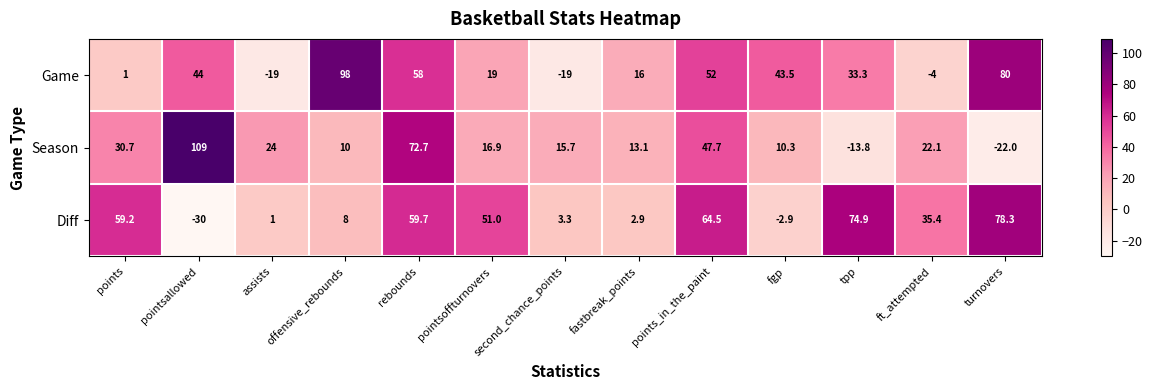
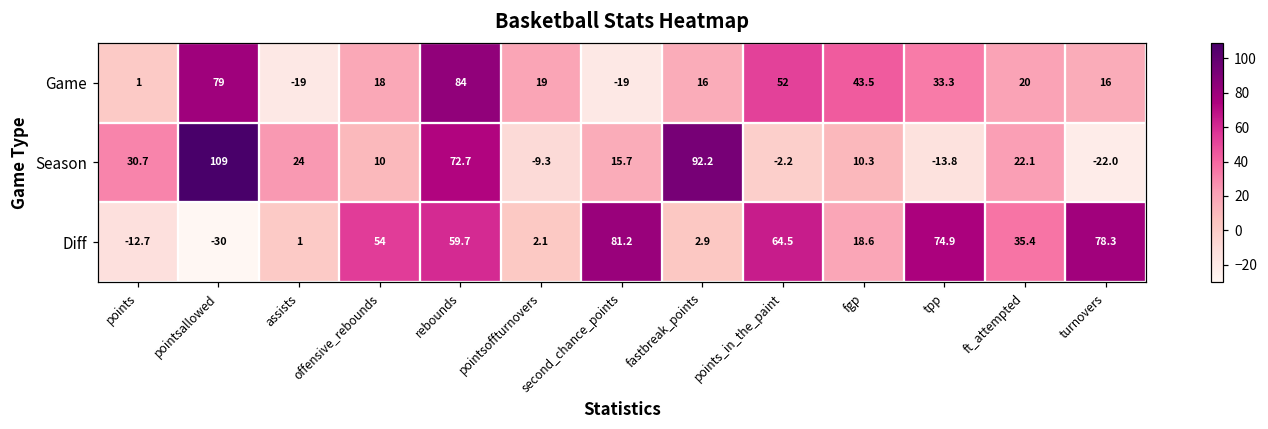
  {
    "Game": {
      "points": 1,
-     "pointsallowed": 44,
+     "pointsallowed": 79,
      "assists": -19,
-     "offensive_rebounds": 98,
-     "rebounds": 58,
+     "offensive_rebounds": 18,
+     "rebounds": 84,
      "pointsoffturnovers": 19,
      "second_chance_points": -19,
      "fastbreak_points": 16,
      "points_in_the_paint": 52,
      "fgp": 43.5,
      "tpp": 33.3,
-     "ft_attempted": -4,
-     "turnovers": 80
+     "ft_attempted": 20,
+     "turnovers": 16
    },
    "Season": {
      "points": 30.7,
      "pointsallowed": 109,
      "assists": 24,
      "offensive_rebounds": 10,
      "rebounds": 72.7,
-     "pointsoffturnovers": 16.9,
+     "pointsoffturnovers": -9.3,
      "second_chance_points": 15.7,
-     "fastbreak_points": 13.1,
-     "points_in_the_paint": 47.7,
+     "fastbreak_points": 92.2,
+     "points_in_the_paint": -2.2,
      "fgp": 10.3,
      "tpp": -13.8,
      "ft_attempted": 22.1,
      "turnovers": -22.0
    },
    "Diff": {
-     "points": 59.2,
+     "points": -12.7,
      "pointsallowed": -30,
      "assists": 1,
-     "offensive_rebounds": 8,
+     "offensive_rebounds": 54,
      "rebounds": 59.7,
-     "pointsoffturnovers": 51.0,
-     "second_chance_points": 3.3,
+     "pointsoffturnovers": 2.1,
+     "second_chance_points": 81.2,
      "fastbreak_points": 2.9,
      "points_in_the_paint": 64.5,
-     "fgp": -2.9,
+     "fgp": 18.6,
      "tpp": 74.9,
      "ft_attempted": 35.4,
      "turnovers": 78.3
    }
  }
